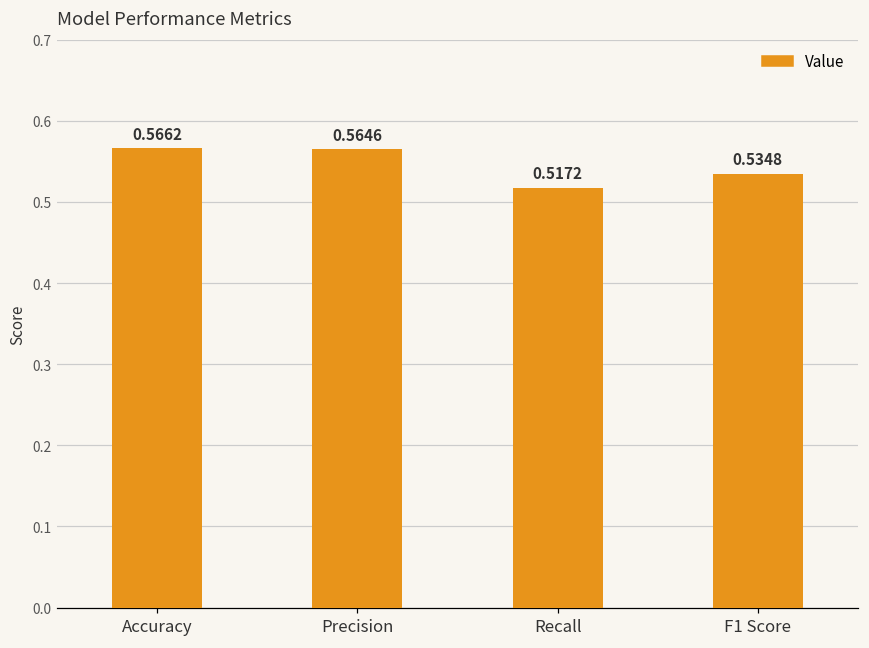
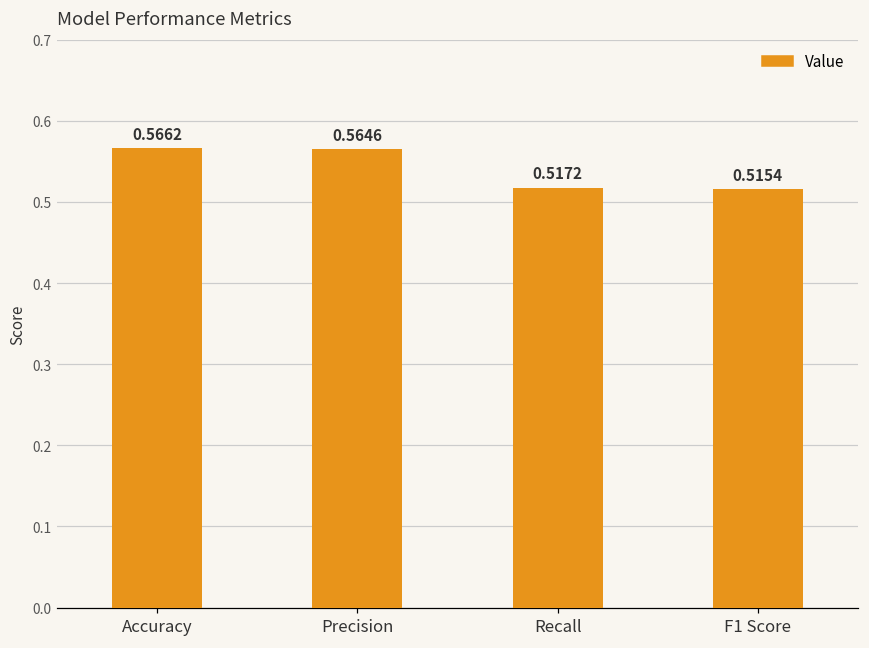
  {
    "Accuracy": 0.5662,
    "Precision": 0.5646,
    "Recall": 0.5172,
-   "F1 Score": 0.5348
+   "F1 Score": 0.5154
  }
